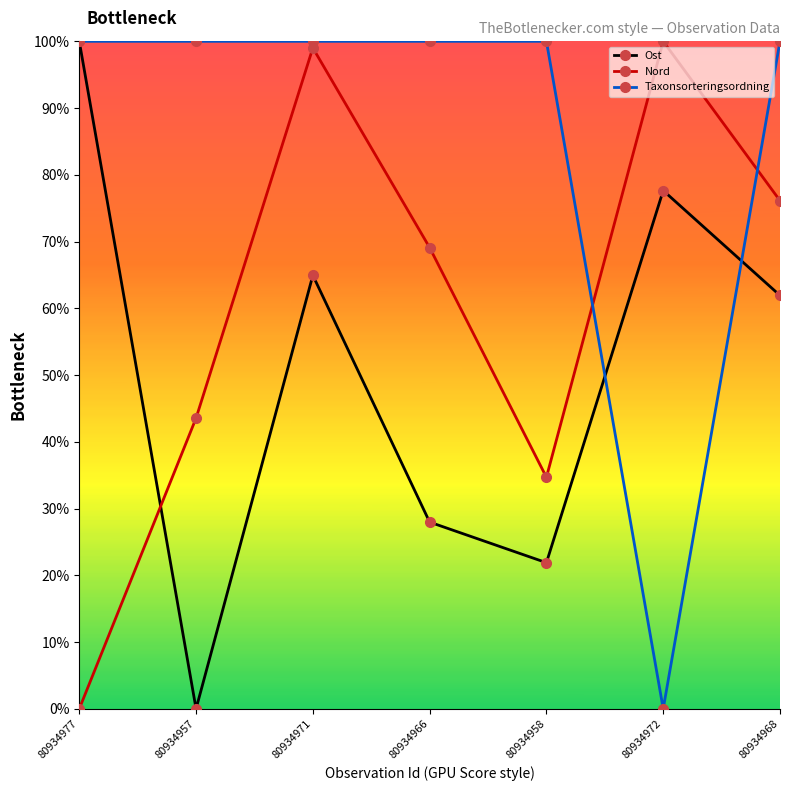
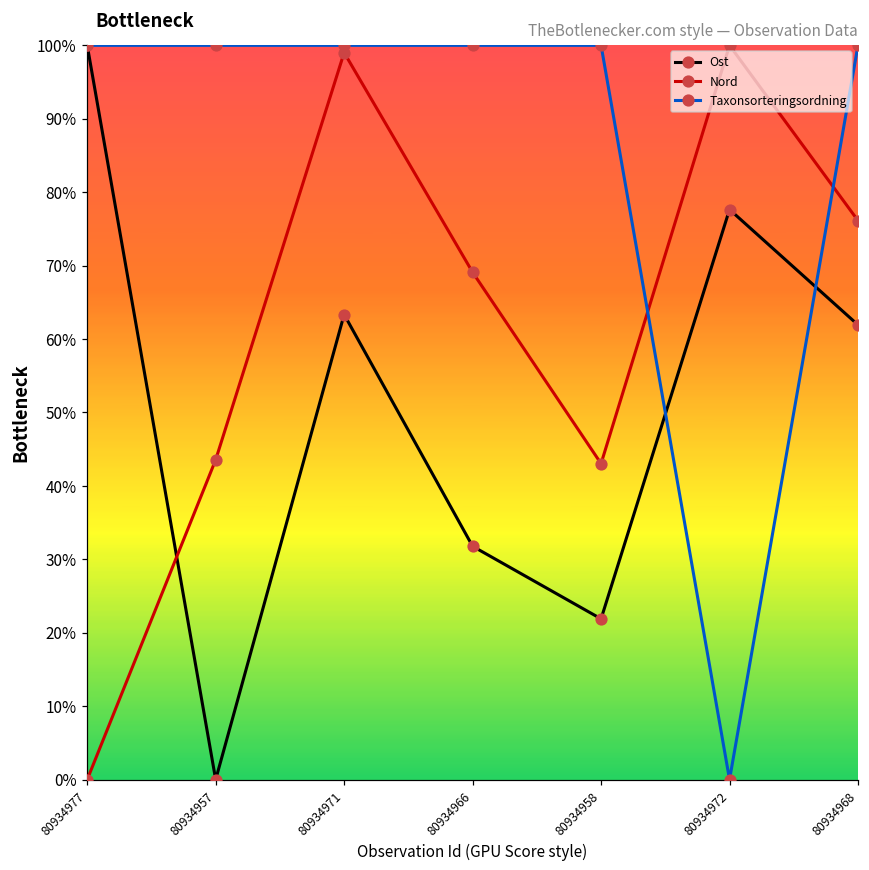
  {
    "Ost": {
      "80934957": "0%",
-     "80934971": "65%",
-     "80934966": "28%",
+     "80934971": "63%",
+     "80934966": "32%",
      "80934958": "22%",
      "80934972": "78%",
      "80934968": "62%"
    },
    "Nord": {
      "80934977": "0%",
      "80934957": "44%",
      "80934971": "99%",
      "80934966": "69%",
-     "80934958": "35%",
+     "80934958": "43%",
      "80934972": "100%",
      "80934968": "76%"
    },
    "Taxonsorteringsordning": {
      "80934957": "100%",
      "80934971": "100%",
      "80934966": "100%",
      "80934958": "100%",
      "80934972": "0%",
      "80934968": "100%"
    }
  }
